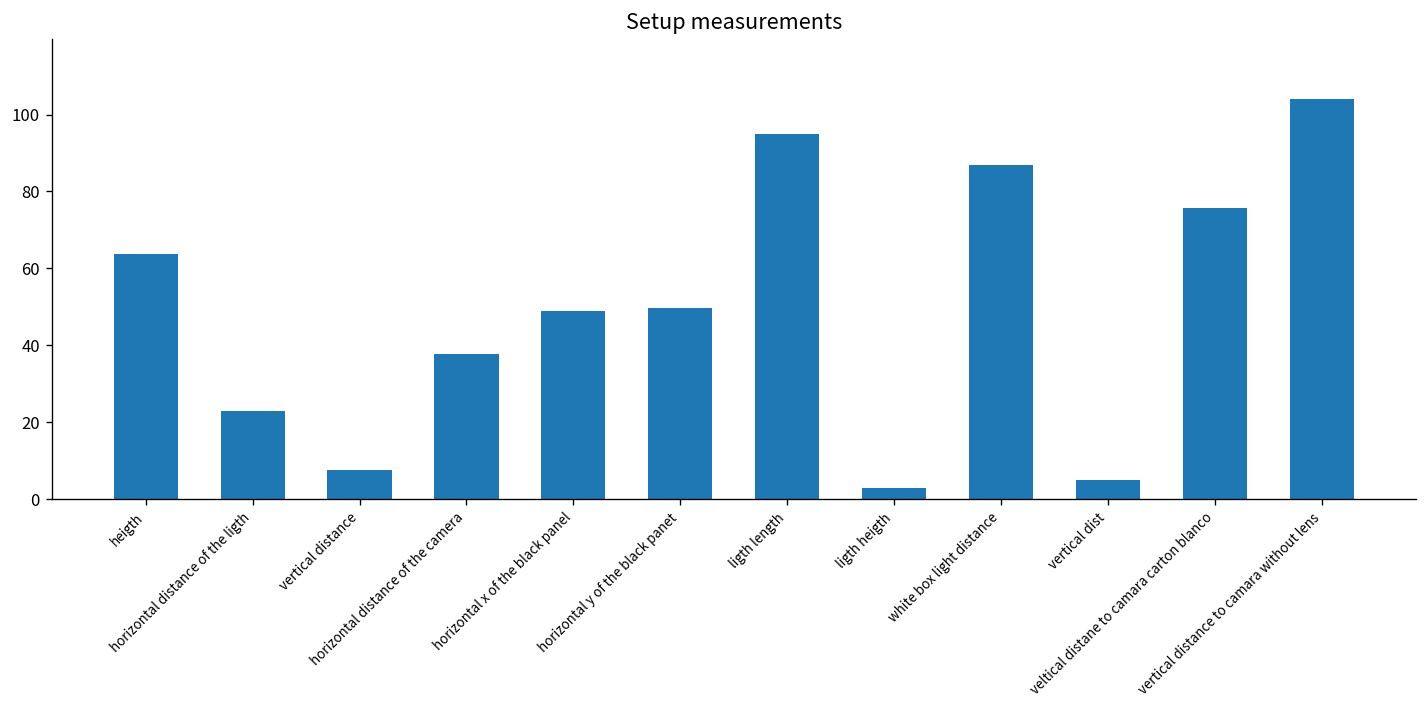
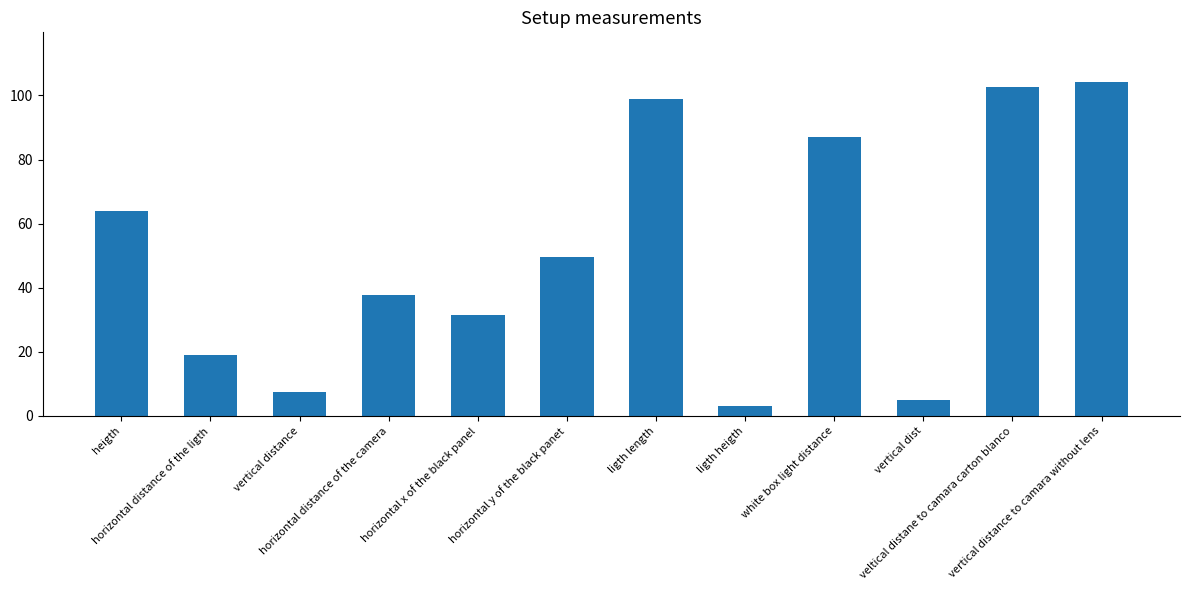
  {
    "heigth": 64,
-   "horizontal distance of the ligth": 23,
+   "horizontal distance of the ligth": 19,
    "vertical distance": 8,
    "horizontal distance of the camera": 38,
-   "horizontal x of the black panel": 49,
+   "horizontal x of the black panel": 32,
    "horizontal y of the black panet": 50,
-   "ligth length": 95,
+   "ligth length": 99,
    "ligth heigth": 3,
    "white box light distance": 87,
    "vertical dist": 5,
-   "veltical distane to camara carton blanco": 76,
+   "veltical distane to camara carton blanco": 103,
    "vertical distance to camara without lens": 104
  }
